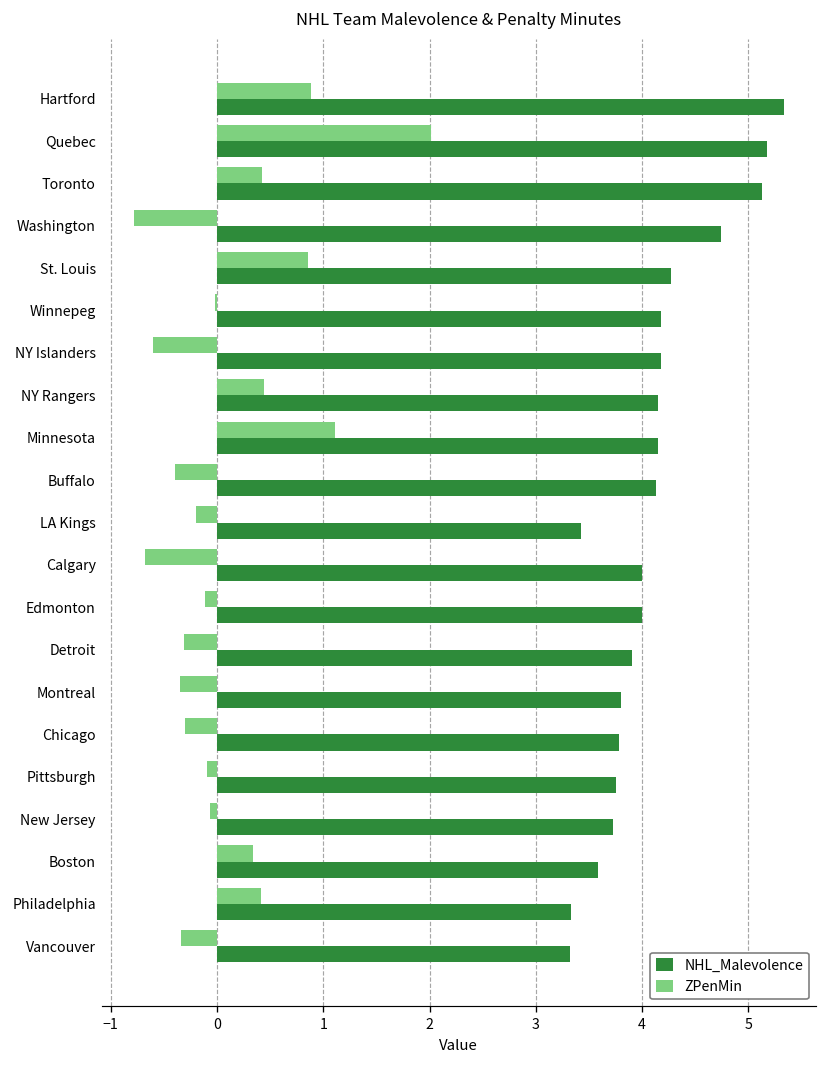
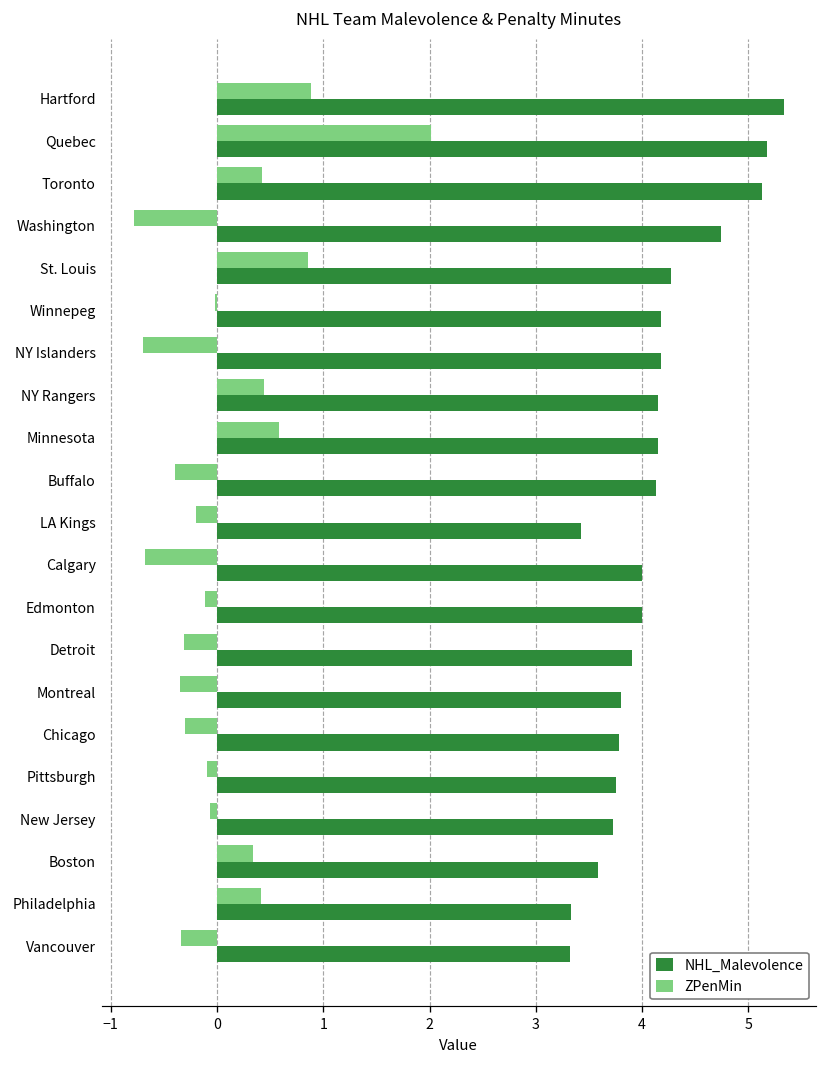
  {
    "NHL_Malevolence": {
      "Hartford": 5.3,
      "Quebec": 5.2,
      "Toronto": 5.1,
      "Washington": 4.7,
      "St. Louis": 4.3,
      "Winnepeg": 4.2,
      "NY Islanders": 4.2,
      "NY Rangers": 4.2,
      "Minnesota": 4.2,
      "Buffalo": 4.1,
      "LA Kings": 3.4,
      "Calgary": 4.0,
      "Edmonton": 4.0,
      "Detroit": 3.9,
      "Montreal": 3.8,
      "Chicago": 3.8,
      "Pittsburgh": 3.8,
      "New Jersey": 3.7,
      "Boston": 3.6,
      "Philadelphia": 3.3,
      "Vancouver": 3.3
    },
    "ZPenMin": {
      "Hartford": 0.9,
      "Quebec": 2.0,
      "Toronto": 0.4,
      "Washington": -0.8,
      "St. Louis": 0.9,
-     "NY Islanders": -0.6,
+     "NY Islanders": -0.7,
      "NY Rangers": 0.4,
-     "Minnesota": 1.1,
+     "Minnesota": 0.6,
      "Buffalo": -0.4,
      "LA Kings": -0.2,
      "Calgary": -0.7,
      "Edmonton": -0.1,
      "Detroit": -0.3,
      "Montreal": -0.4,
      "Chicago": -0.3,
      "Pittsburgh": -0.1,
      "New Jersey": -0.1,
      "Boston": 0.3,
      "Philadelphia": 0.4,
      "Vancouver": -0.3
    }
  }
